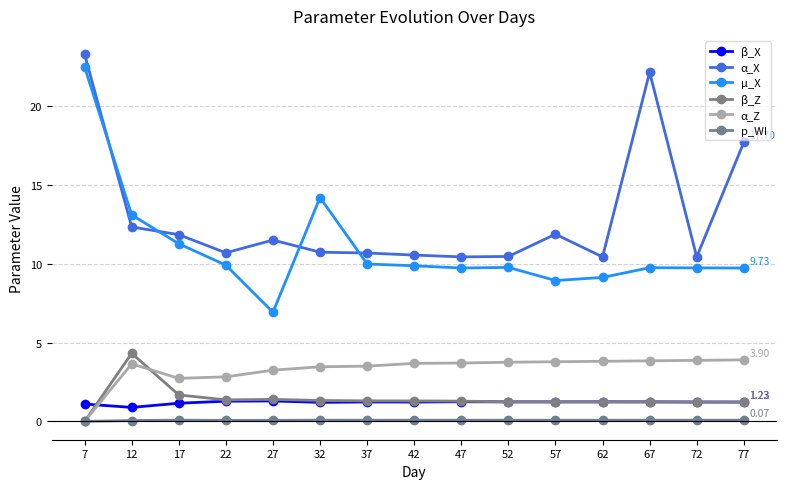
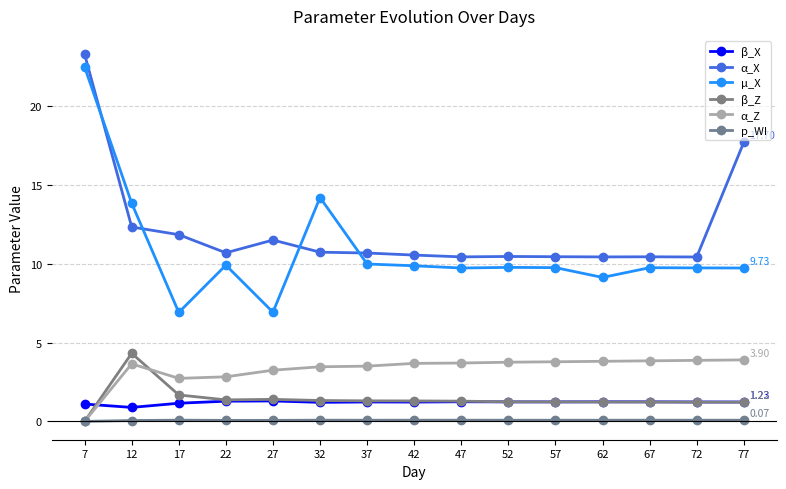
  {
    "β_X": {
      "7": 1.1,
      "12": 0.9,
      "17": 1.2
    },
    "α_X": {
      "7": 23.3,
      "12": 12.3,
      "17": 11.8,
      "22": 10.7,
      "27": 11.5,
      "32": 10.7,
      "37": 10.7,
      "42": 10.5,
      "47": 10.4,
      "52": 10.5,
-     "57": 11.9,
+     "57": 10.4,
      "62": 10.4,
-     "67": 22.1,
+     "67": 10.4,
      "72": 10.4
    },
    "µ_X": {
      "7": 22.5,
-     "12": 13.1,
-     "17": 11.3,
+     "12": 13.8,
+     "17": 6.9,
      "22": 9.9,
      "27": 6.9,
      "32": 14.2,
      "37": 10.0,
      "42": 9.9,
      "47": 9.7,
      "52": 9.8,
-     "57": 8.9,
+     "57": 9.8,
      "62": 9.1,
      "67": 9.7,
      "72": 9.7
    },
    "α_Z": {
      "77": 3.90
    }
  }
